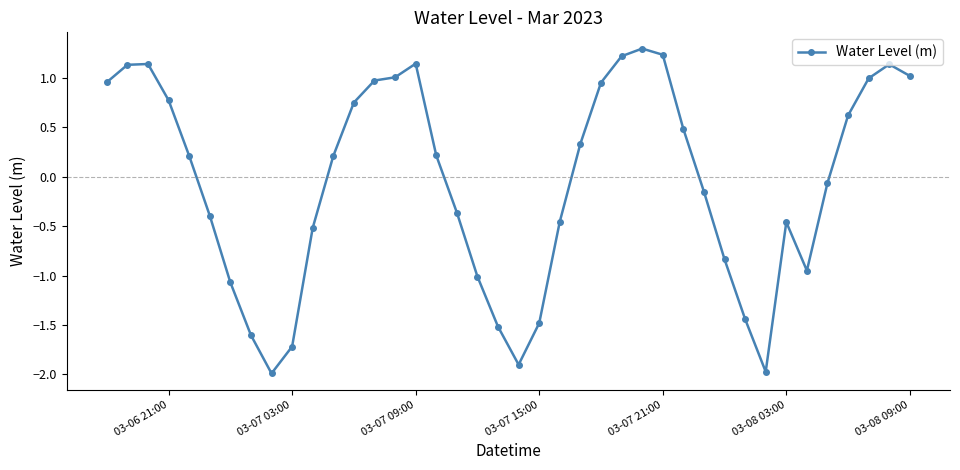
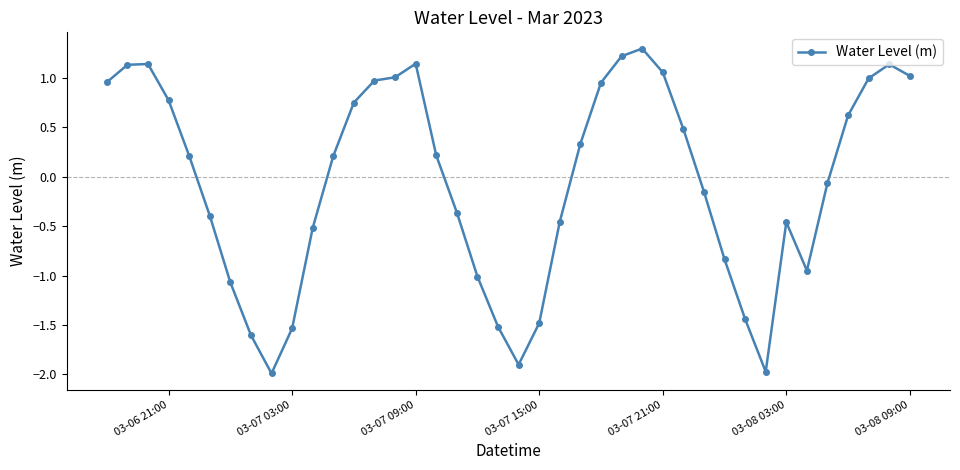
  {
    "03-06 21:00": 0.8,
-   "03-07 03:00": -1.7,
+   "03-07 03:00": -1.5,
    "03-07 09:00": 1.1,
    "03-07 15:00": -1.5,
-   "03-07 21:00": 1.2,
+   "03-07 21:00": 1.1,
    "03-08 03:00": -0.5,
    "03-08 09:00": 1.0
  }
